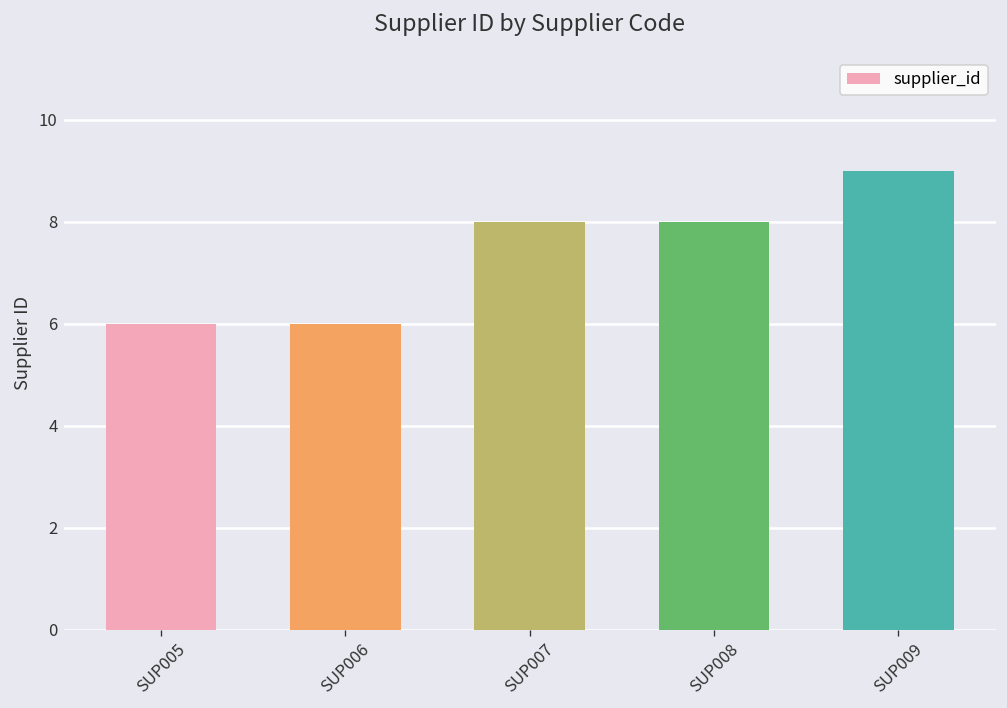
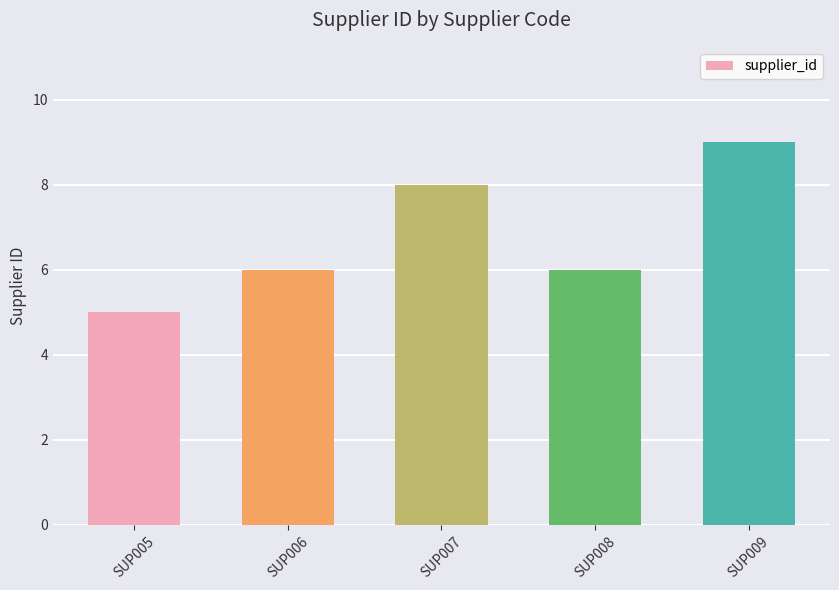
  {
-   "SUP005": 6,
+   "SUP005": 5,
    "SUP006": 6,
    "SUP007": 8,
-   "SUP008": 8,
+   "SUP008": 6,
    "SUP009": 9
  }
